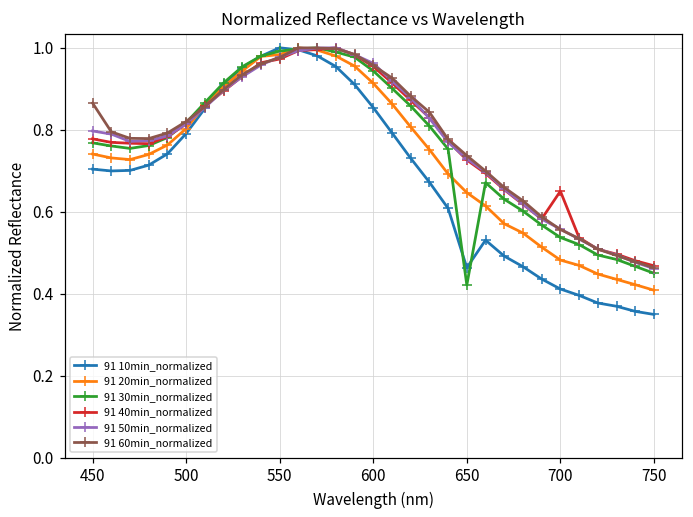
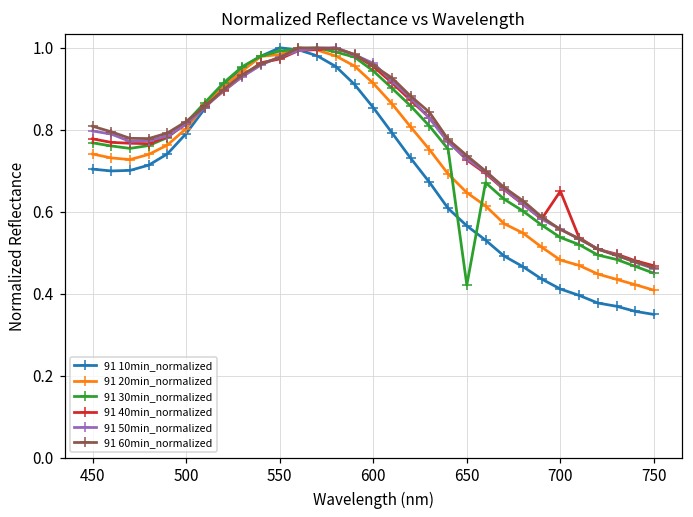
  {
    "91 10min_normalized": {
      "450": 0.70,
      "500": 0.79,
      "550": 1.00,
      "600": 0.85,
-     "650": 0.46,
+     "650": 0.57,
      "700": 0.41,
      "750": 0.35
    },
    "91 20min_normalized": {
      "450": 0.74,
      "500": 0.80,
      "600": 0.91,
      "650": 0.65,
      "700": 0.48,
      "750": 0.41
    },
    "91 30min_normalized": {
      "450": 0.77,
      "550": 0.99,
      "600": 0.94,
      "650": 0.42,
      "700": 0.54,
      "750": 0.45
    },
    "91 40min_normalized": {
      "450": 0.78,
      "700": 0.65
    },
    "91 50min_normalized": {
      "450": 0.80
    },
    "91 60min_normalized": {
-     "450": 0.87,
+     "450": 0.81,
      "650": 0.74
    }
  }
